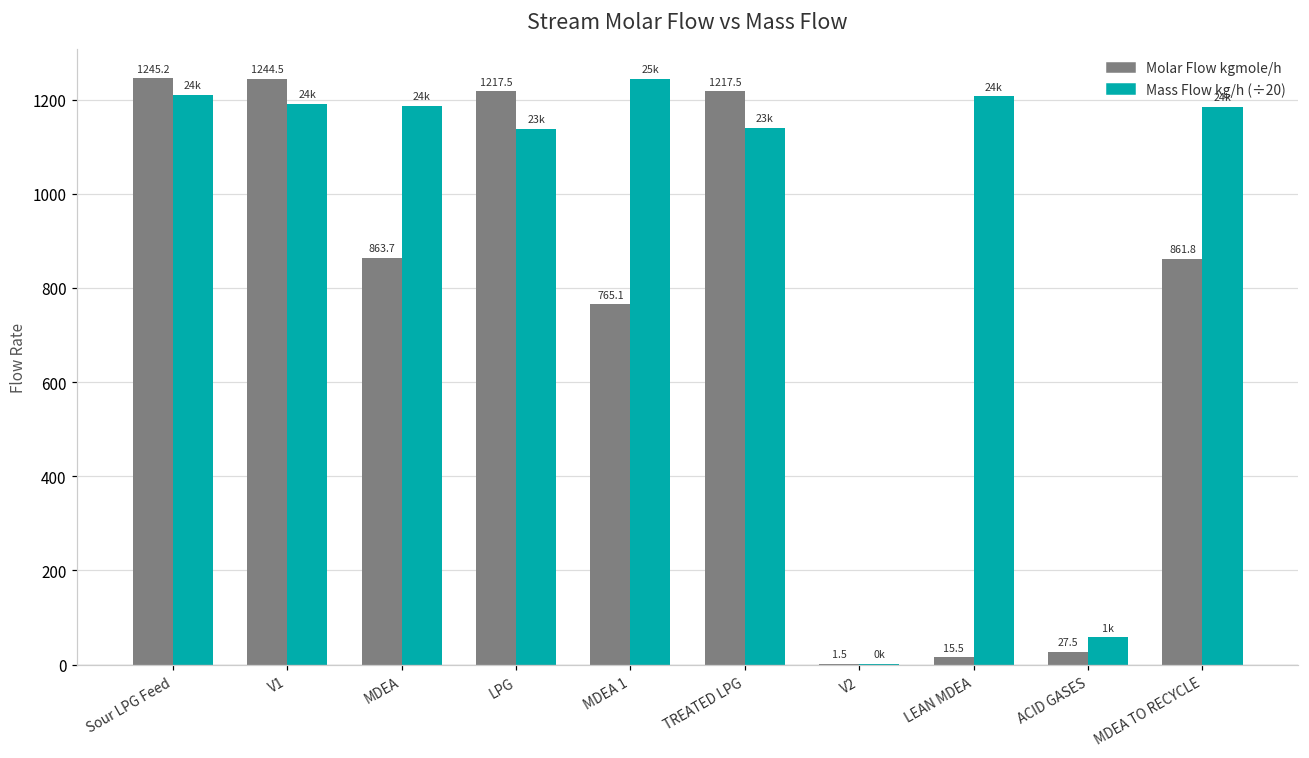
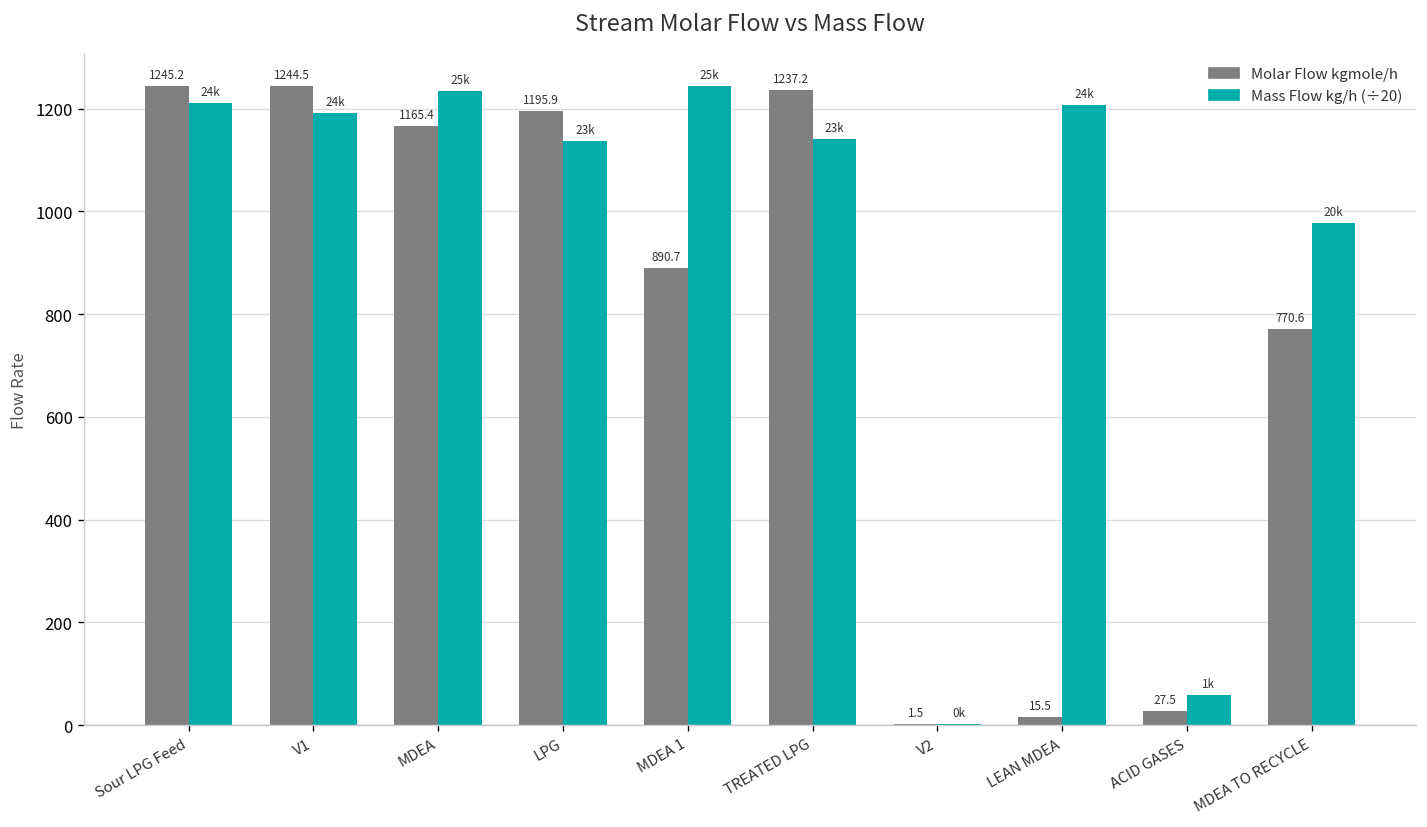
  {
    "Molar Flow kgmole/h": {
      "Sour LPG Feed": "1245.2",
      "V1": "1244.5",
-     "MDEA": "863.7",
-     "LPG": "1217.5",
-     "MDEA 1": "765.1",
-     "TREATED LPG": "1217.5",
+     "MDEA": "1165.4",
+     "LPG": "1195.9",
+     "MDEA 1": "890.7",
+     "TREATED LPG": "1237.2",
      "V2": "1.5",
      "LEAN MDEA": "15.5",
      "ACID GASES": "27.5",
-     "MDEA TO RECYCLE": "861.8"
+     "MDEA TO RECYCLE": "770.6"
    },
    "Mass Flow kg/h (÷20)": {
-     "MDEA": "24k",
-     "MDEA TO RECYCLE": "24k"
+     "MDEA": "25k",
+     "MDEA TO RECYCLE": "20k"
    }
  }
